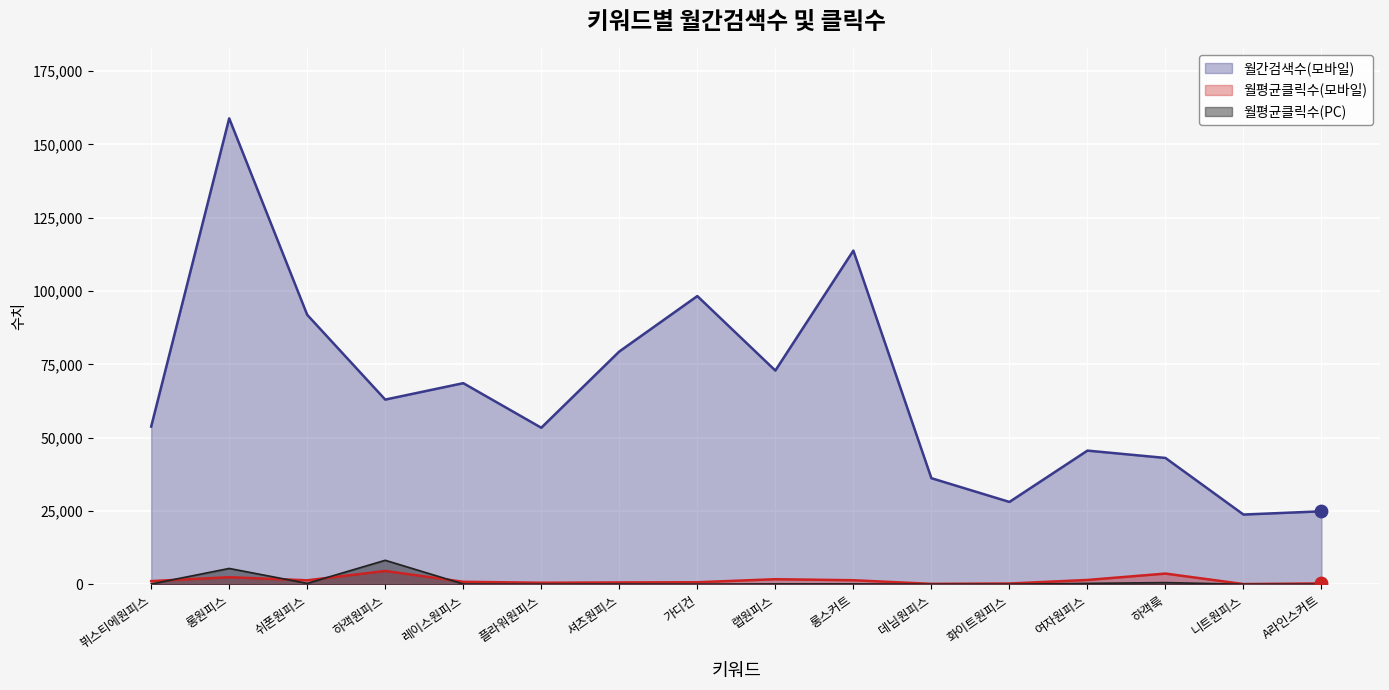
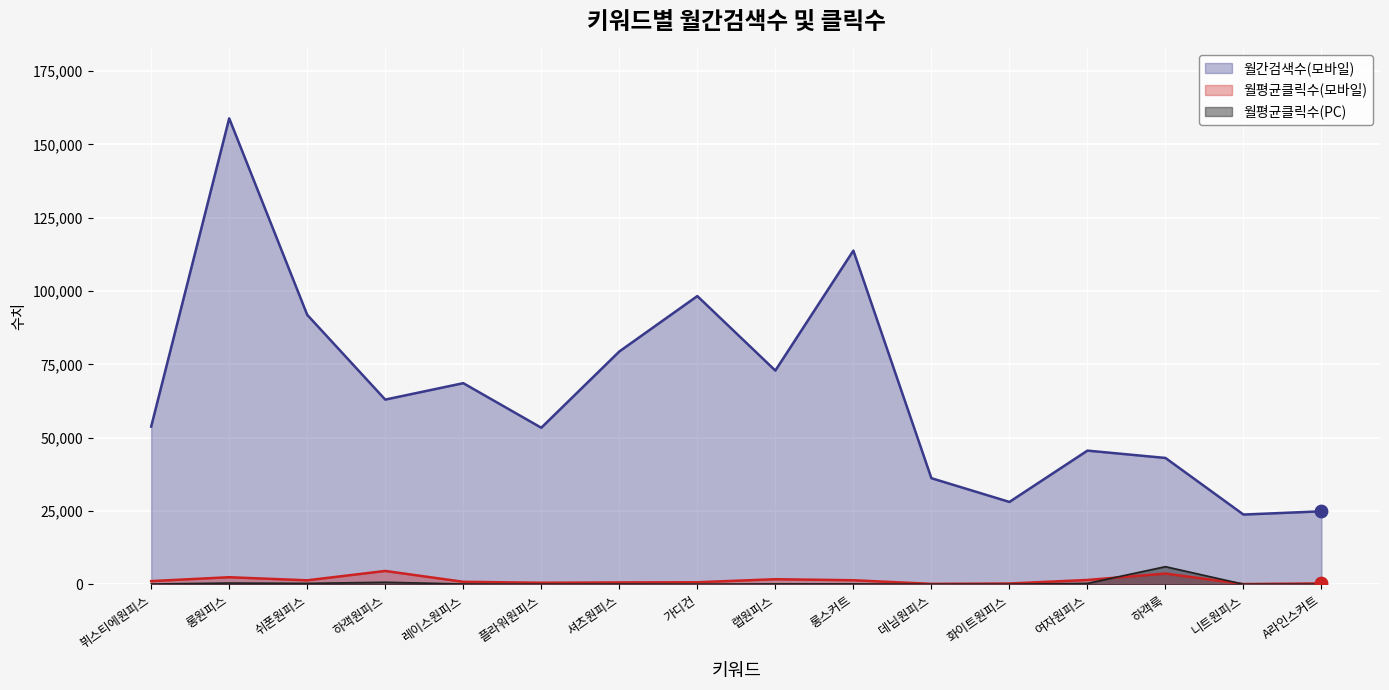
  {
    "월평균클릭수(PC)": {
      "뷔스티에원피스": "0",
-     "롱원피스": "5,000",
+     "롱원피스": "0",
      "쉬폰원피스": "0",
-     "하객원피스": "8,000",
+     "하객원피스": "1,000",
      "랩원피스": "0",
      "롱스커트": "0",
      "여자원피스": "0",
-     "하객룩": "1,000"
+     "하객룩": "6,000"
    }
  }
